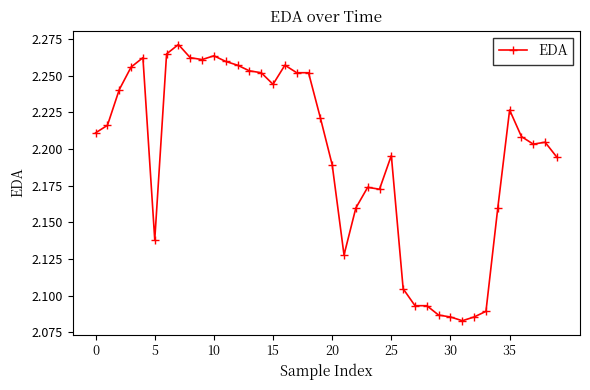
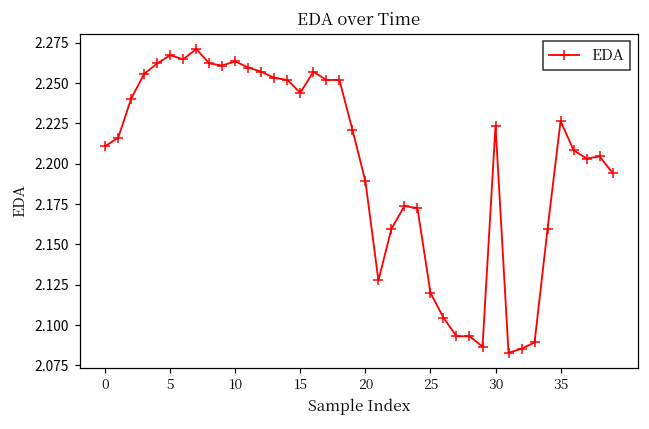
  {
    "0": 2.211,
-   "5": 2.138,
+   "5": 2.267,
    "10": 2.263,
    "15": 2.244,
    "20": 2.189,
-   "25": 2.195,
-   "30": 2.085,
+   "25": 2.120,
+   "30": 2.224,
    "35": 2.227
  }
